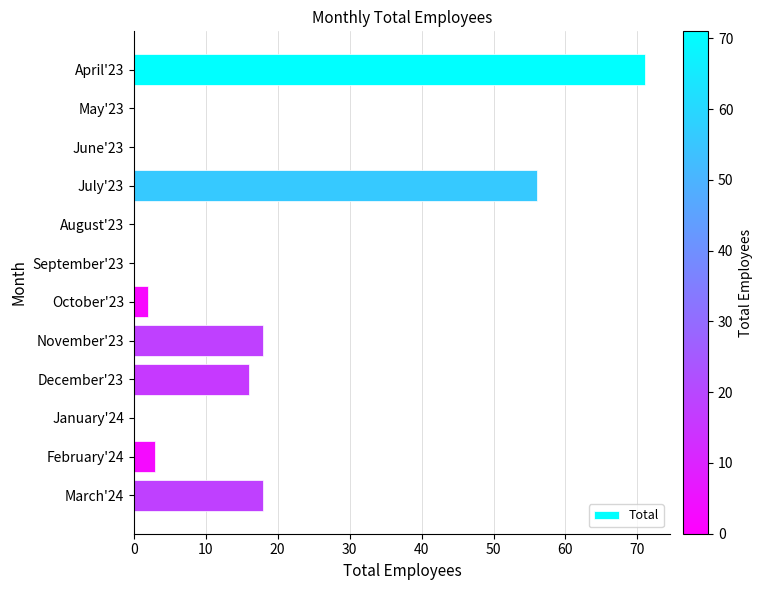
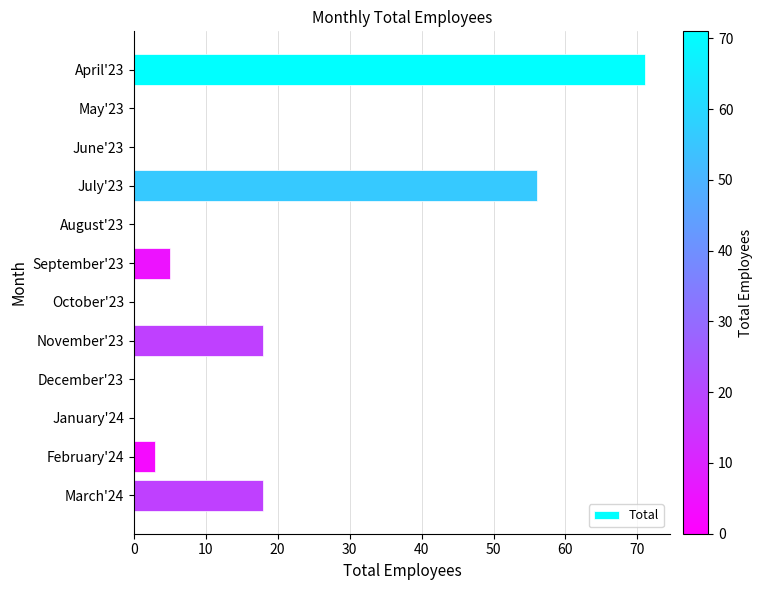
  {
    "April'23": 71,
    "May'23": 0,
    "June'23": 0,
    "July'23": 56,
    "August'23": 0,
-   "September'23": 0,
-   "October'23": 2,
+   "September'23": 5,
+   "October'23": 0,
    "November'23": 18,
-   "December'23": 16,
+   "December'23": 0,
    "January'24": 0,
    "February'24": 3,
    "March'24": 18
  }
